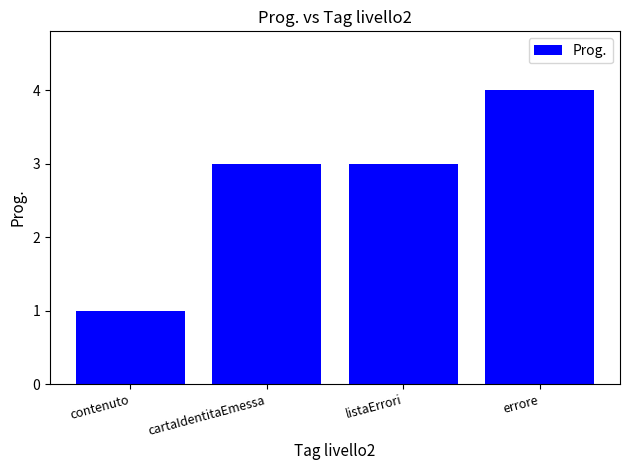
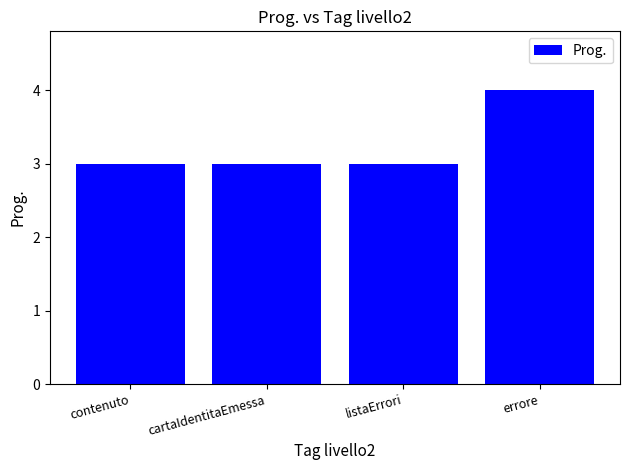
  {
-   "contenuto": 1,
+   "contenuto": 3,
    "cartaIdentitaEmessa": 3,
    "listaErrori": 3,
    "errore": 4
  }
